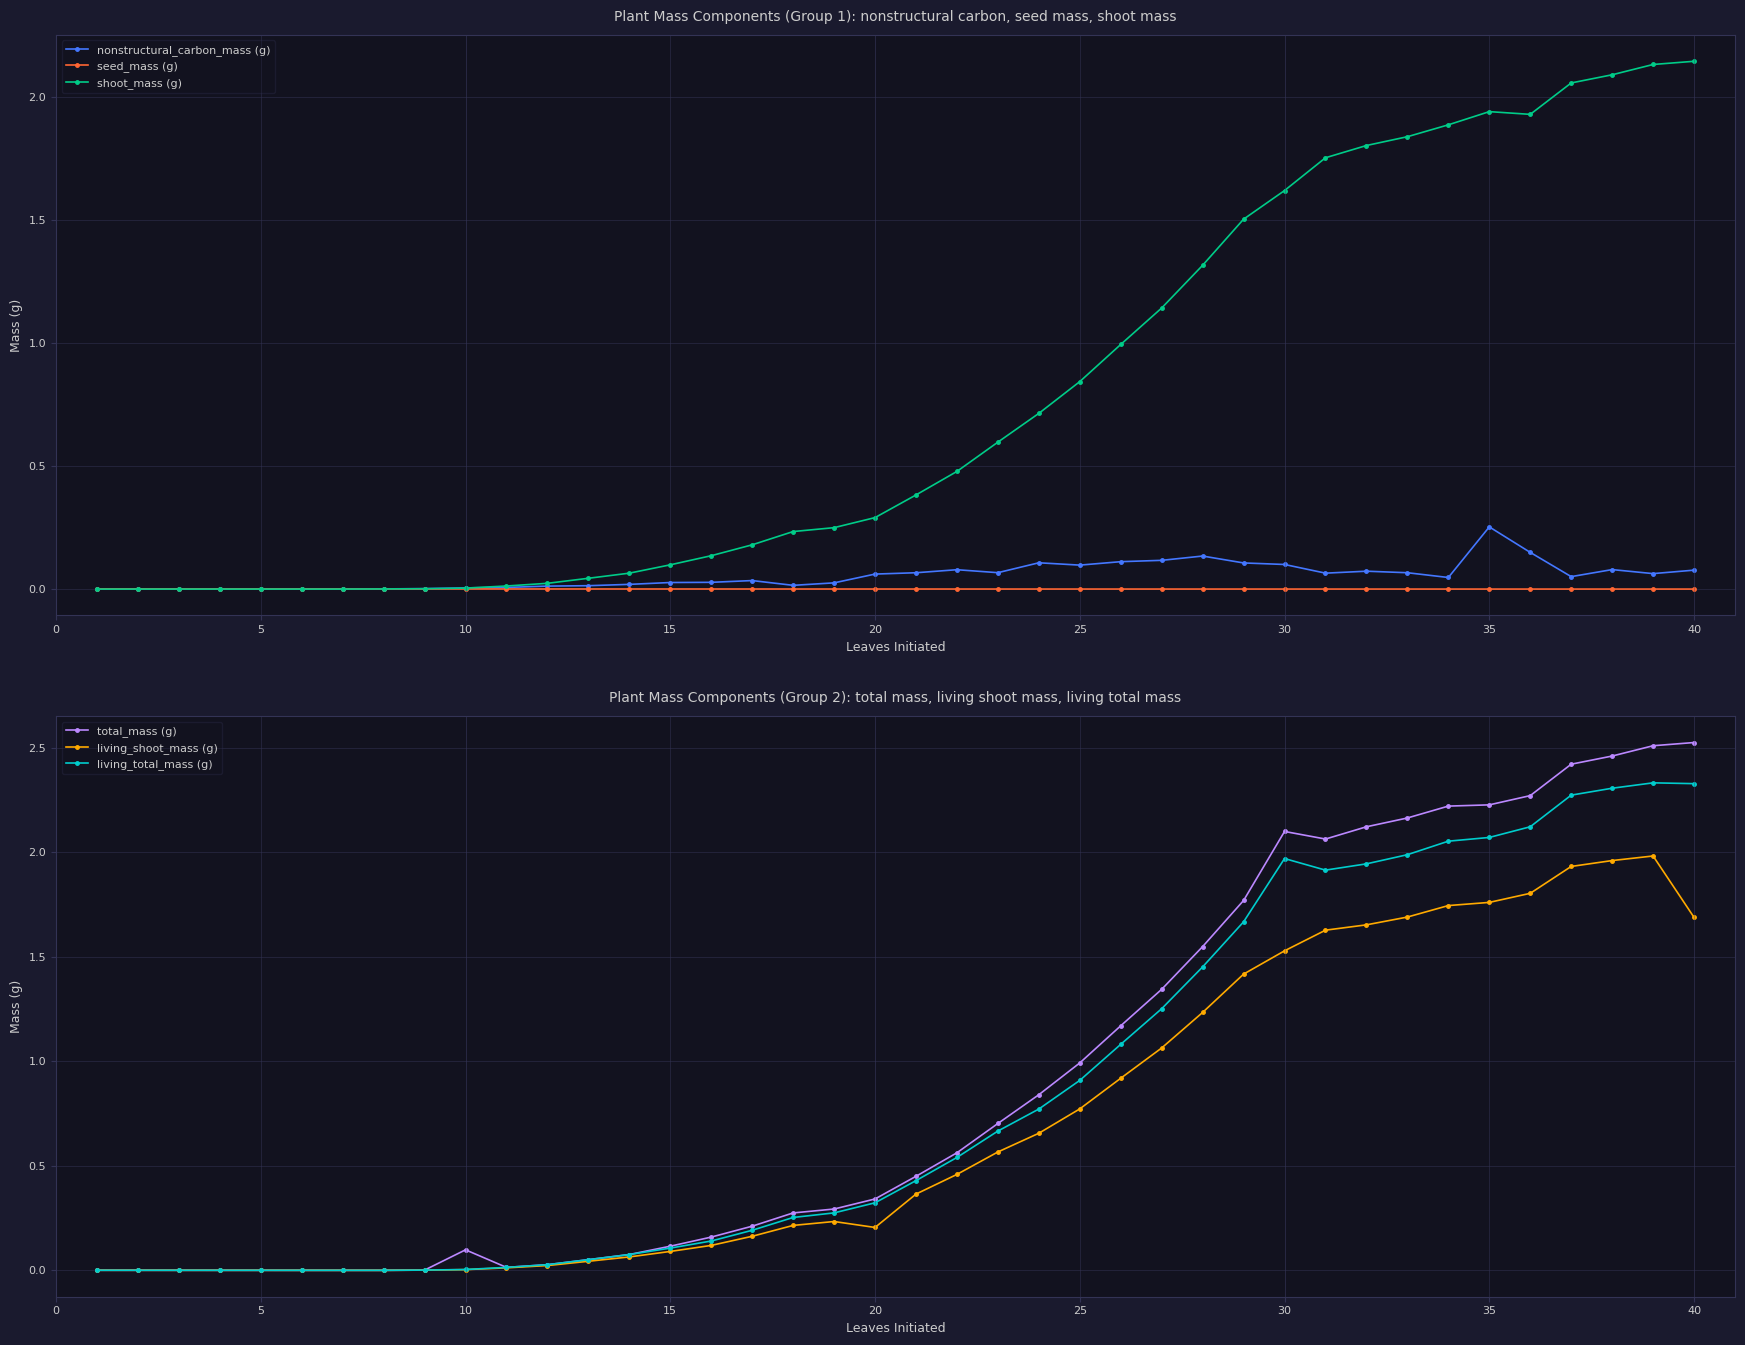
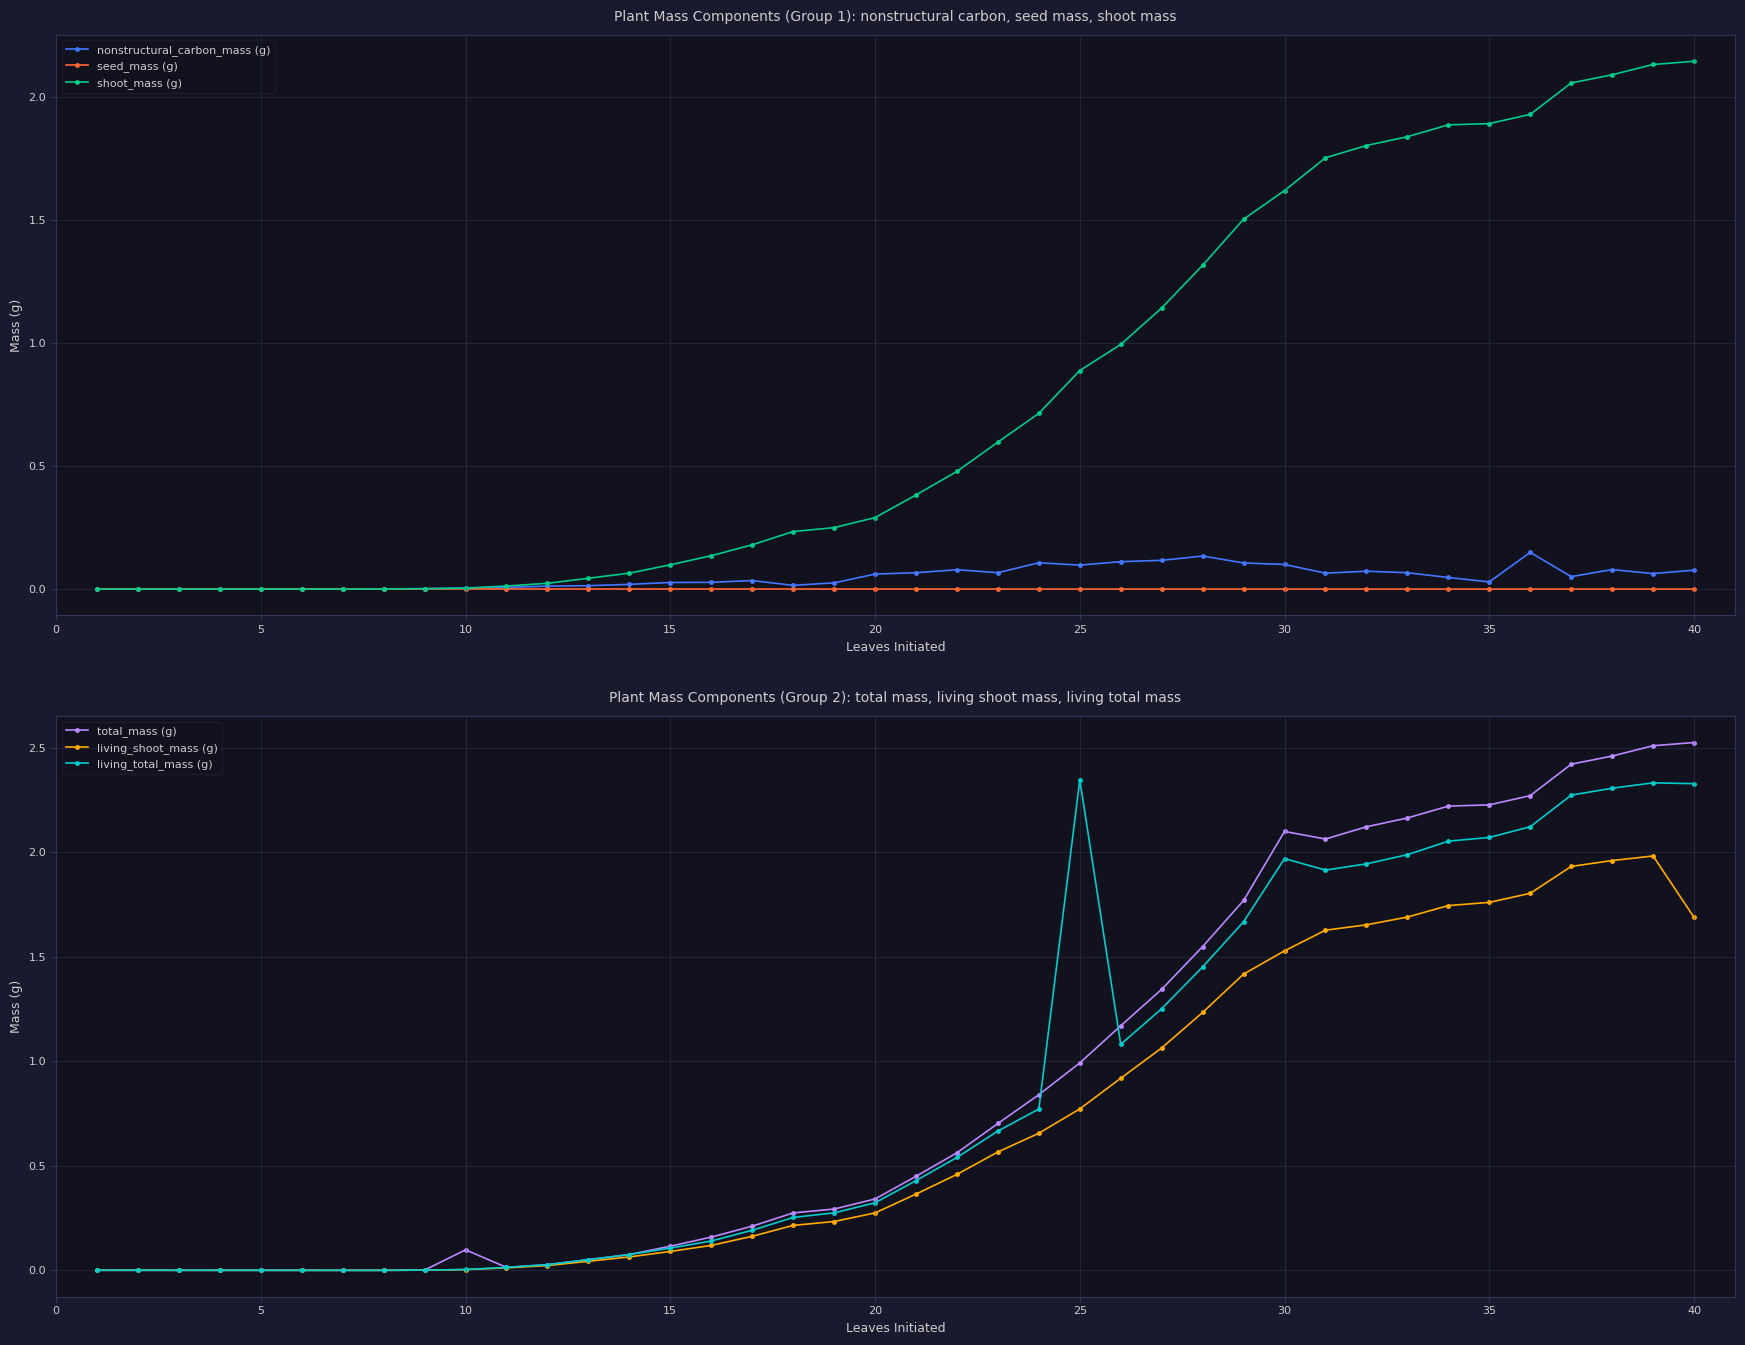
  {
    "Plant Mass Components (Group 1): nonstructural carbon, seed mass, shoot mass": {
      "nonstructural_carbon_mass (g)": {
        "15": 0.03,
        "20": 0.06,
        "25": 0.10,
        "30": 0.10,
-       "35": 0.25,
+       "35": 0.03,
        "40": 0.08
      },
      "seed_mass (g)": {
        "15": 0.00,
        "20": 0.00,
        "25": 0.00,
        "30": 0.00,
        "35": 0.00,
        "40": 0.00
      },
      "shoot_mass (g)": {
        "15": 0.10,
        "20": 0.29,
-       "25": 0.84,
+       "25": 0.89,
        "30": 1.62,
-       "35": 1.94,
+       "35": 1.89,
        "40": 2.15
      }
    },
    "Plant Mass Components (Group 2): total mass, living shoot mass, living total mass": {
      "total_mass (g)": {
        "10": 0.10,
        "20": 0.34,
        "25": 0.99,
        "30": 2.10,
        "35": 2.23,
        "40": 2.53
      },
      "living_shoot_mass (g)": {
        "15": 0.09,
-       "20": 0.21,
+       "20": 0.28,
        "25": 0.77,
        "30": 1.53,
        "35": 1.76,
        "40": 1.69
      },
      "living_total_mass (g)": {
        "20": 0.32,
-       "25": 0.91,
+       "25": 2.35,
        "30": 1.97,
        "35": 2.07,
        "40": 2.33
      }
    }
  }
